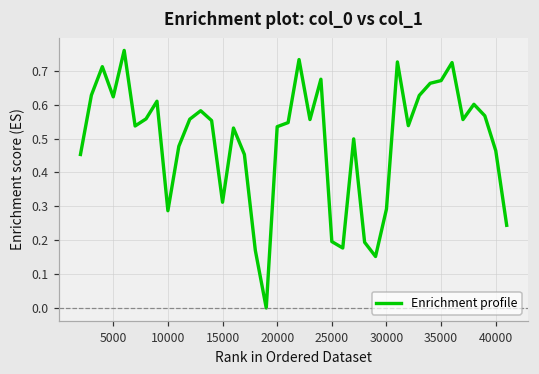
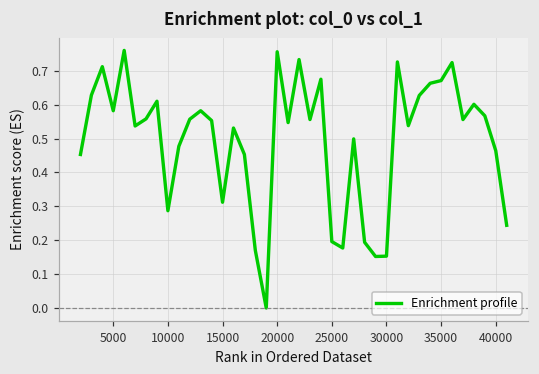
  {
-   "5000": 0.62,
+   "5000": 0.58,
    "10000": 0.29,
    "15000": 0.31,
-   "20000": 0.54,
+   "20000": 0.76,
    "25000": 0.20,
-   "30000": 0.29,
+   "30000": 0.15,
    "35000": 0.67,
    "40000": 0.46
  }
